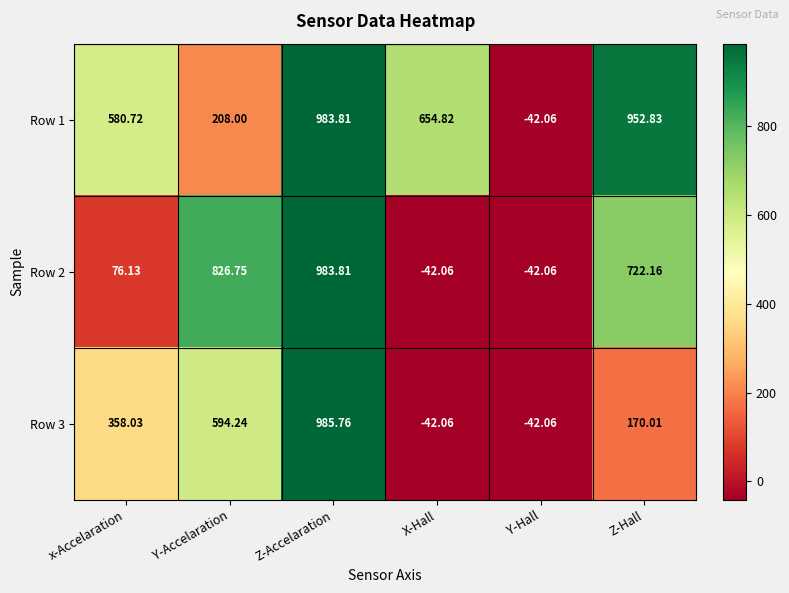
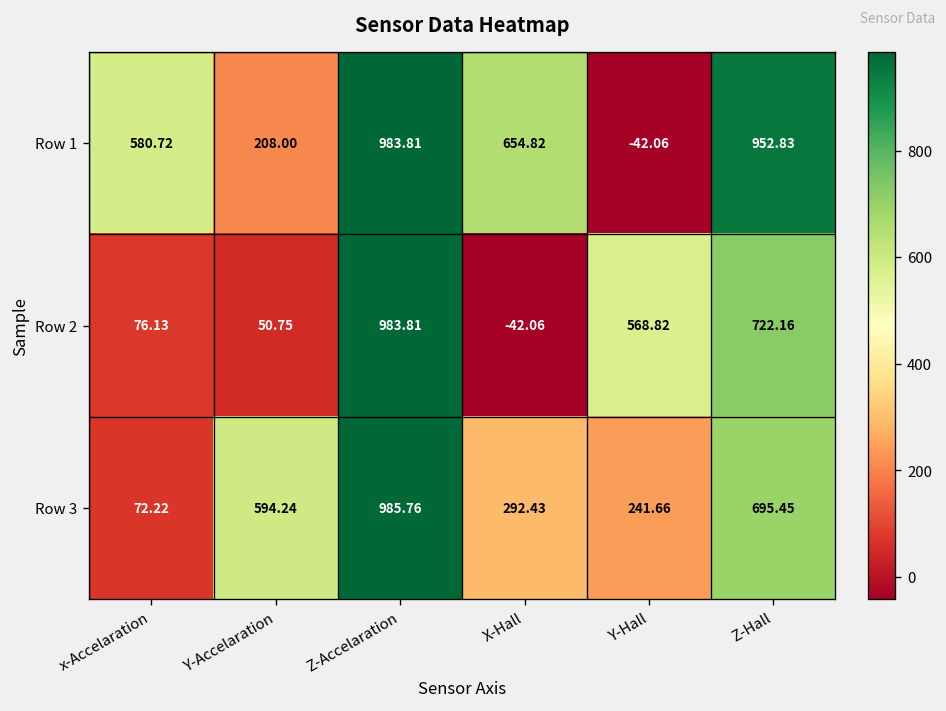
  {
    "Row 1": {
      "x-Accelaration": 580.72,
      "Y-Accelaration": 208.00,
      "Z-Accelaration": 983.81,
      "X-Hall": 654.82,
      "Y-Hall": -42.06,
      "Z-Hall": 952.83
    },
    "Row 2": {
      "x-Accelaration": 76.13,
-     "Y-Accelaration": 826.75,
+     "Y-Accelaration": 50.75,
      "Z-Accelaration": 983.81,
      "X-Hall": -42.06,
-     "Y-Hall": -42.06,
+     "Y-Hall": 568.82,
      "Z-Hall": 722.16
    },
    "Row 3": {
-     "x-Accelaration": 358.03,
+     "x-Accelaration": 72.22,
      "Y-Accelaration": 594.24,
      "Z-Accelaration": 985.76,
-     "X-Hall": -42.06,
-     "Y-Hall": -42.06,
-     "Z-Hall": 170.01
+     "X-Hall": 292.43,
+     "Y-Hall": 241.66,
+     "Z-Hall": 695.45
    }
  }
